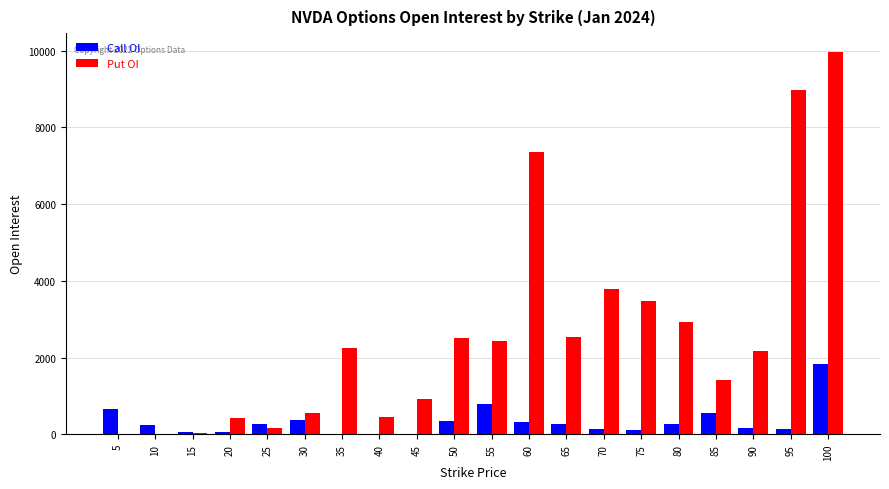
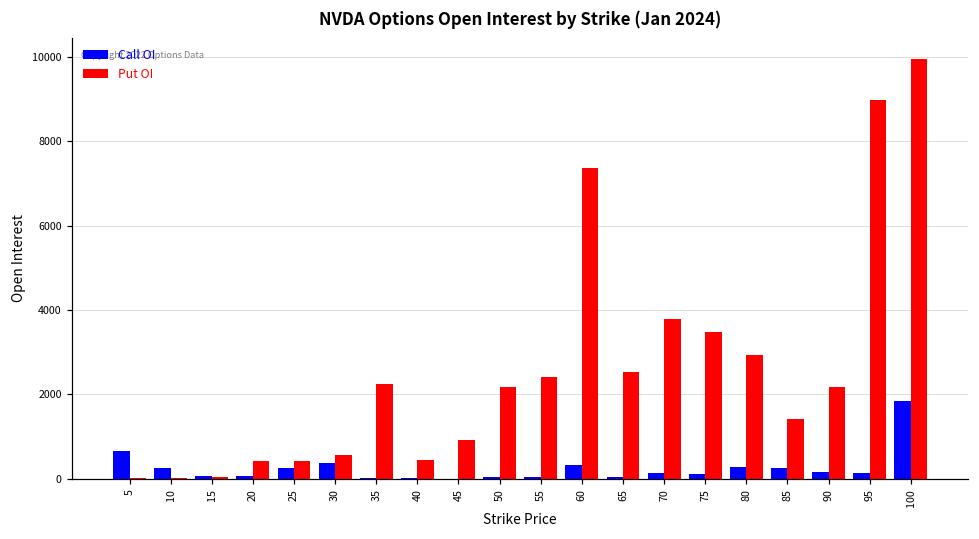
  {
    "Call OI": {
      "5": 600,
      "10": 200,
      "20": 100,
      "25": 300,
      "30": 400,
-     "50": 300,
-     "55": 800,
+     "50": 0,
+     "55": 0,
      "60": 300,
-     "65": 300,
+     "65": 0,
      "70": 100,
      "75": 100,
      "80": 300,
-     "85": 600,
+     "85": 300,
      "90": 200,
      "95": 100,
      "100": 1800
    },
    "Put OI": {
      "20": 400,
-     "25": 200,
+     "25": 400,
      "30": 600,
      "35": 2300,
      "40": 400,
      "45": 900,
-     "50": 2500,
+     "50": 2200,
      "55": 2400,
      "60": 7400,
      "65": 2500,
      "70": 3800,
      "75": 3500,
      "80": 2900,
      "85": 1400,
      "90": 2200,
      "95": 9000,
      "100": 10000
    }
  }
